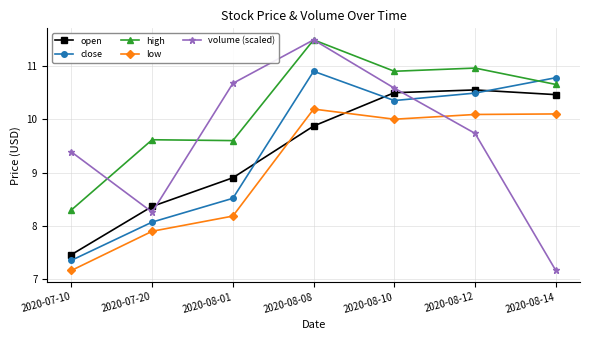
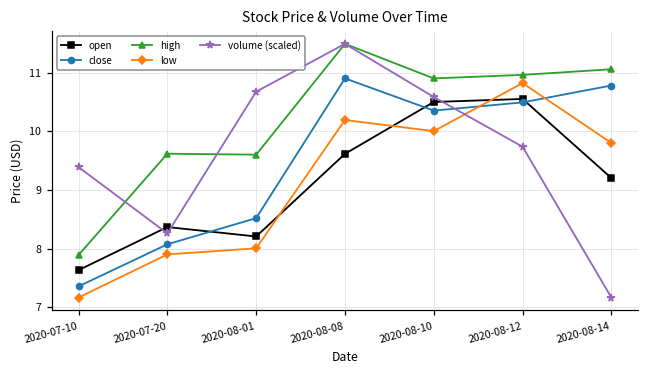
  {
    "open": {
-     "2020-07-10": 7.5,
+     "2020-07-10": 7.6,
      "2020-07-20": 8.4,
-     "2020-08-01": 8.9,
-     "2020-08-08": 9.9,
+     "2020-08-01": 8.2,
+     "2020-08-08": 9.6,
      "2020-08-10": 10.5,
      "2020-08-12": 10.6,
-     "2020-08-14": 10.5
+     "2020-08-14": 9.2
    },
    "close": {
      "2020-07-10": 7.4,
      "2020-07-20": 8.1,
      "2020-08-01": 8.5,
      "2020-08-08": 10.9,
      "2020-08-10": 10.4,
      "2020-08-12": 10.5,
      "2020-08-14": 10.8
    },
    "high": {
-     "2020-07-10": 8.3,
+     "2020-07-10": 7.9,
      "2020-07-20": 9.6,
      "2020-08-01": 9.6,
      "2020-08-10": 10.9,
      "2020-08-12": 11.0,
-     "2020-08-14": 10.7
+     "2020-08-14": 11.1
    },
    "low": {
      "2020-07-10": 7.2,
      "2020-07-20": 7.9,
-     "2020-08-01": 8.2,
+     "2020-08-01": 8.0,
      "2020-08-08": 10.2,
      "2020-08-10": 10.0,
-     "2020-08-12": 10.1,
-     "2020-08-14": 10.1
+     "2020-08-12": 10.8,
+     "2020-08-14": 9.8
    },
    "volume (scaled)": {
      "2020-07-10": 9.4,
      "2020-07-20": 8.3,
      "2020-08-01": 10.7,
      "2020-08-10": 10.6,
      "2020-08-12": 9.7,
      "2020-08-14": 7.2
    }
  }
